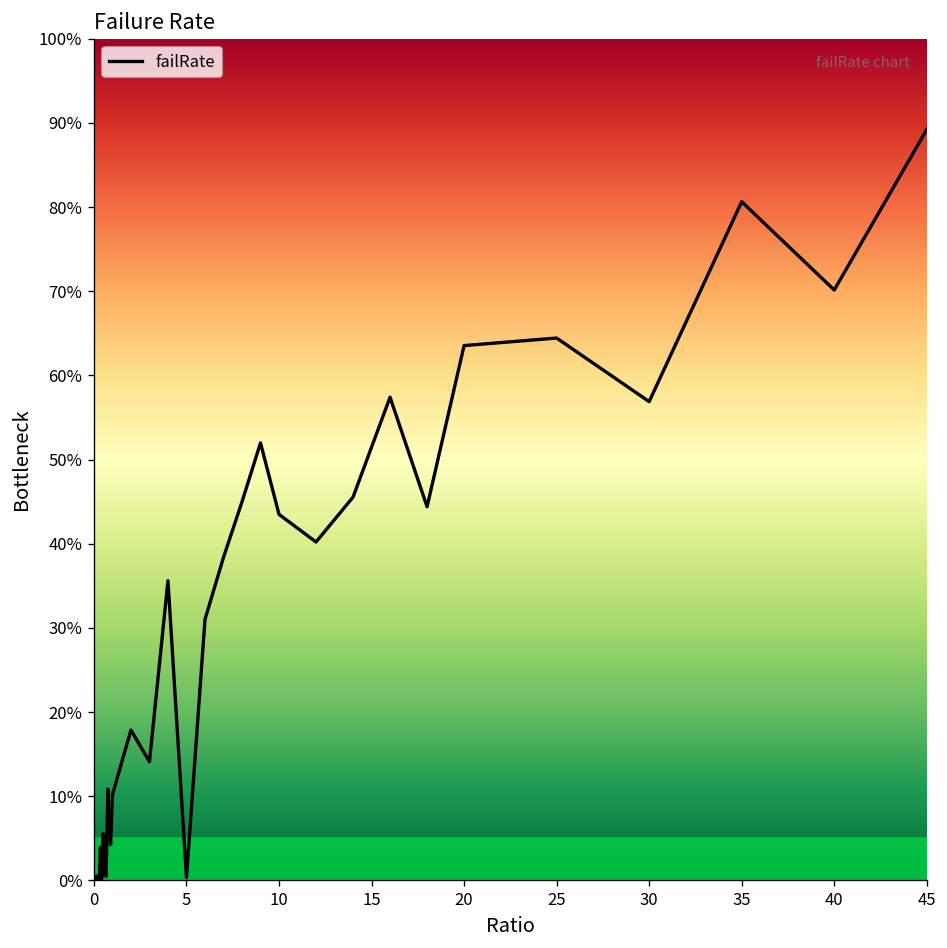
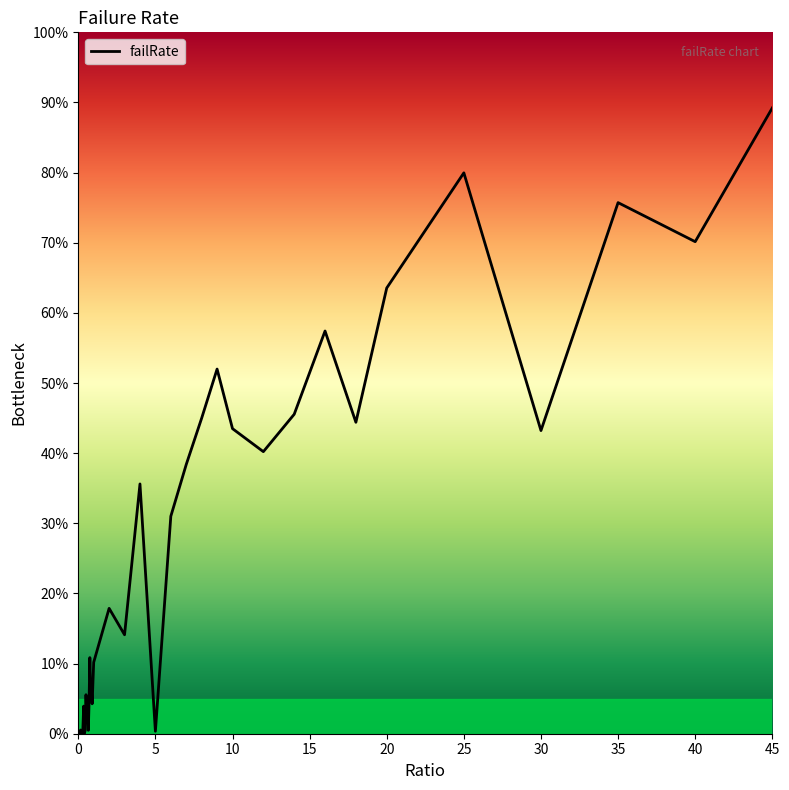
  {
    "10": "43%",
    "20": "64%",
-   "25": "64%",
-   "30": "57%",
-   "35": "81%",
+   "25": "80%",
+   "30": "43%",
+   "35": "76%",
    "40": "70%",
    "45": "89%"
  }
